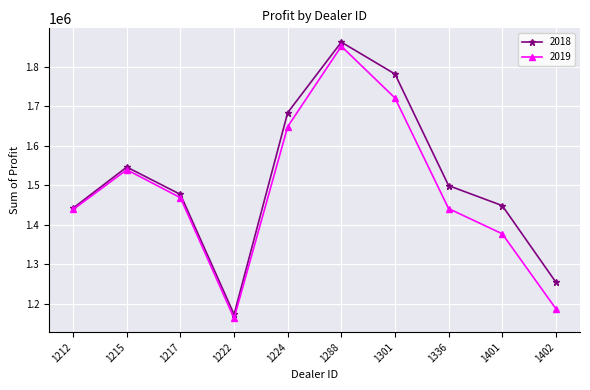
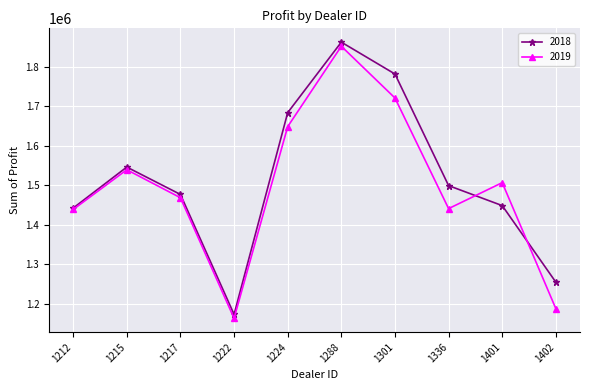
  {
    "2018": {
      "1215": 1550000,
      "1217": 1480000,
      "1222": 1170000,
      "1224": 1680000,
      "1288": 1860000,
      "1301": 1780000,
      "1336": 1500000,
      "1401": 1450000,
      "1402": 1250000
    },
    "2019": {
      "1215": 1540000,
      "1217": 1470000,
      "1222": 1160000,
      "1224": 1650000,
      "1288": 1850000,
      "1301": 1720000,
      "1336": 1440000,
-     "1401": 1380000,
+     "1401": 1510000,
      "1402": 1190000
    }
  }
